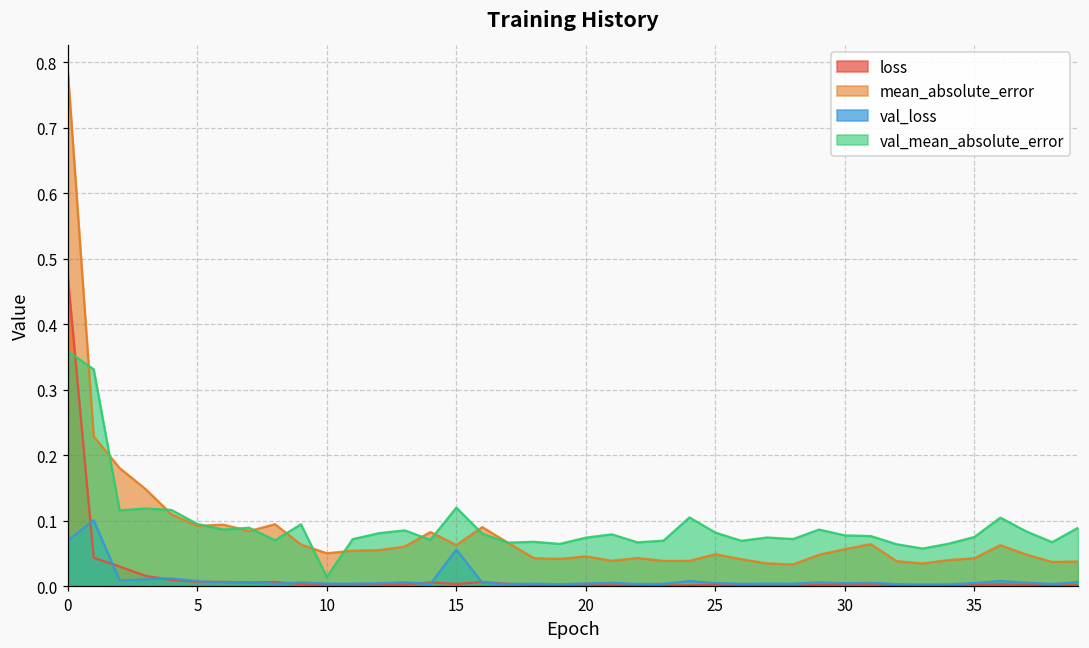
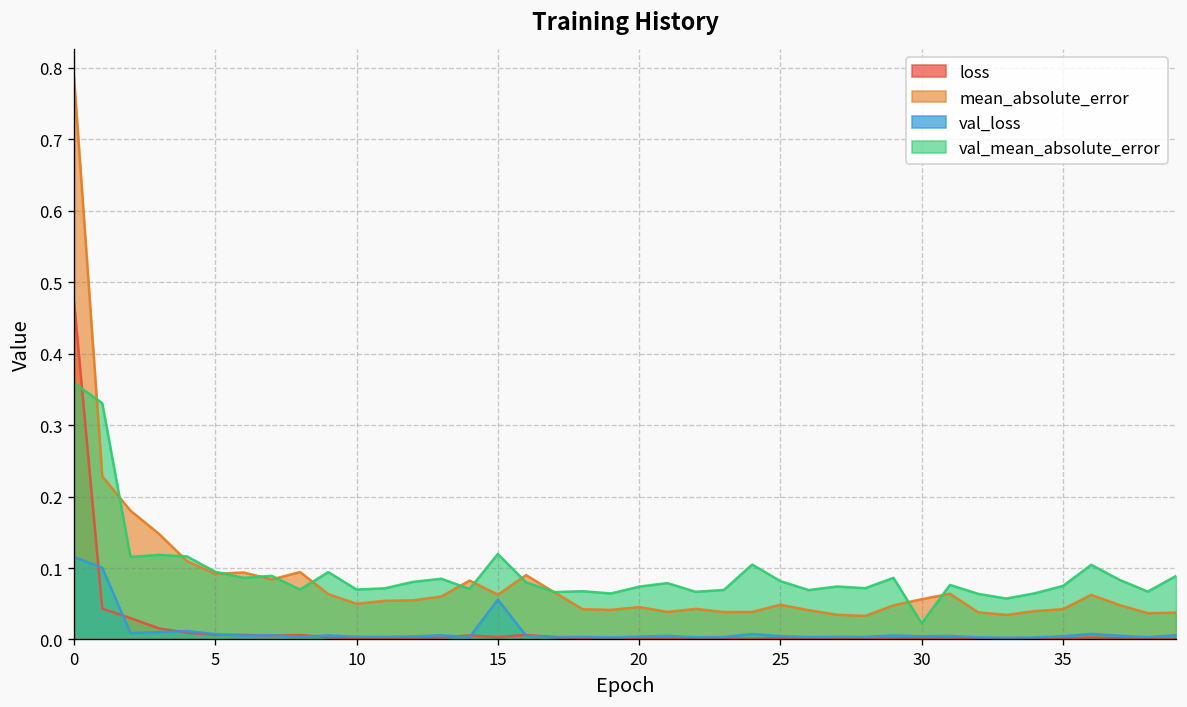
  {
    "val_loss": {
-     "0": 0.07,
+     "0": 0.12,
      "15": 0.06
    },
    "val_mean_absolute_error": {
      "0": 0.36,
-     "10": 0.01,
+     "10": 0.07,
      "15": 0.12,
      "20": 0.07,
      "25": 0.08,
-     "30": 0.08,
+     "30": 0.02,
      "35": 0.07
    }
  }
